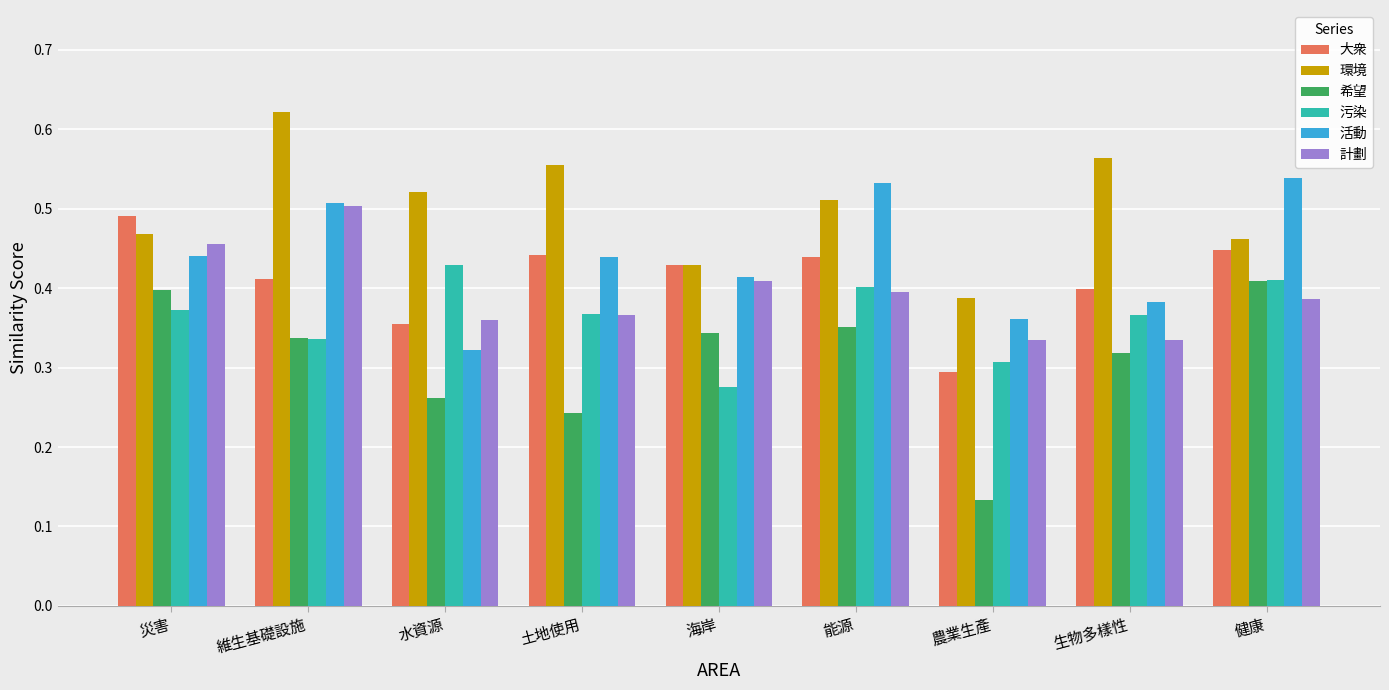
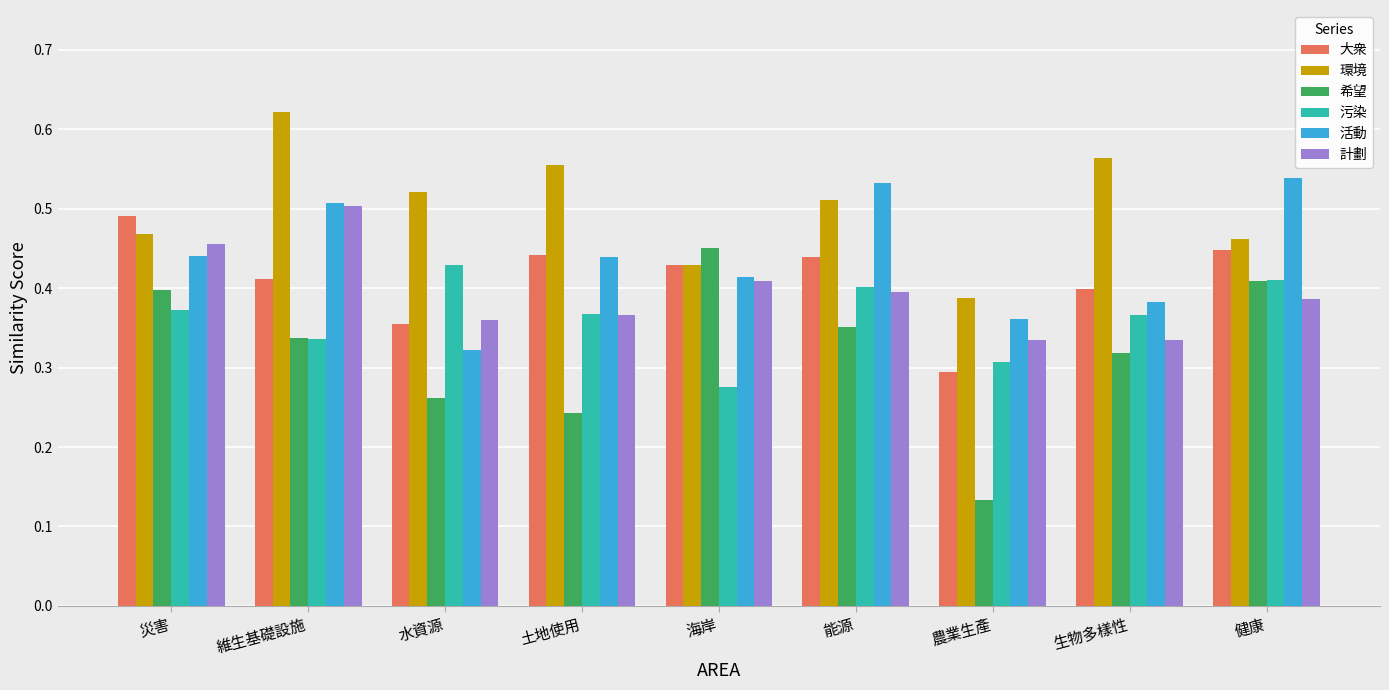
  {
    "大衆": {
      "災害": 0.49,
      "維生基礎設施": 0.41,
      "水資源": 0.35,
      "土地使用": 0.44,
      "海岸": 0.43,
      "能源": 0.44,
      "農業生產": 0.29,
      "生物多樣性": 0.40,
      "健康": 0.45
    },
    "環境": {
      "災害": 0.47,
      "維生基礎設施": 0.62,
      "水資源": 0.52,
      "土地使用": 0.55,
      "海岸": 0.43,
      "能源": 0.51,
      "農業生產": 0.39,
      "生物多樣性": 0.56,
      "健康": 0.46
    },
    "希望": {
      "災害": 0.40,
      "維生基礎設施": 0.34,
      "水資源": 0.26,
      "土地使用": 0.24,
-     "海岸": 0.34,
+     "海岸": 0.45,
      "能源": 0.35,
      "農業生產": 0.13,
      "生物多樣性": 0.32,
      "健康": 0.41
    },
    "計劃": {
      "災害": 0.46,
      "維生基礎設施": 0.50,
      "水資源": 0.36,
      "土地使用": 0.37,
      "海岸": 0.41,
      "能源": 0.39,
      "農業生產": 0.33,
      "生物多樣性": 0.33,
      "健康": 0.39
    }
  }
